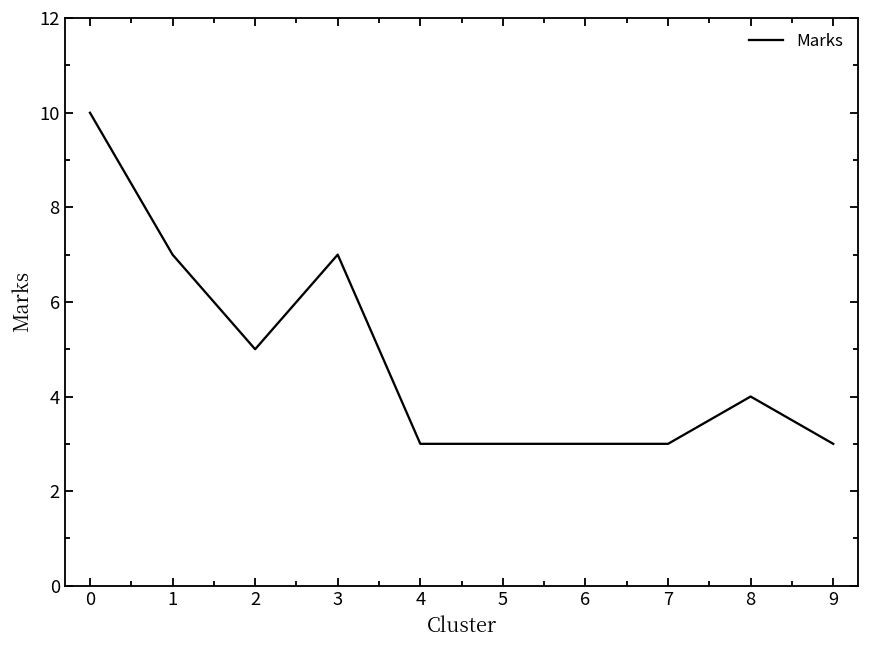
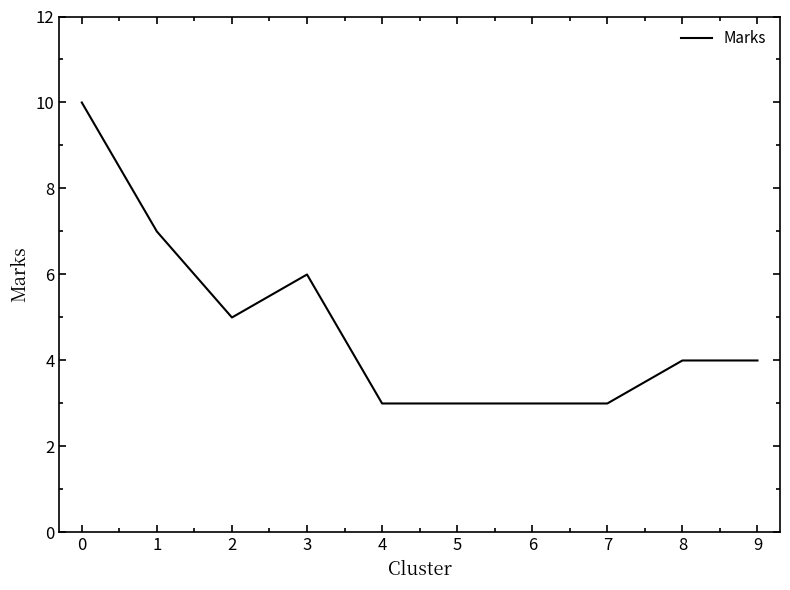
  {
    "0": 10,
    "1": 7,
    "2": 5,
-   "3": 7,
+   "3": 6,
    "4": 3,
    "5": 3,
    "6": 3,
    "7": 3,
    "8": 4,
-   "9": 3
+   "9": 4
  }
